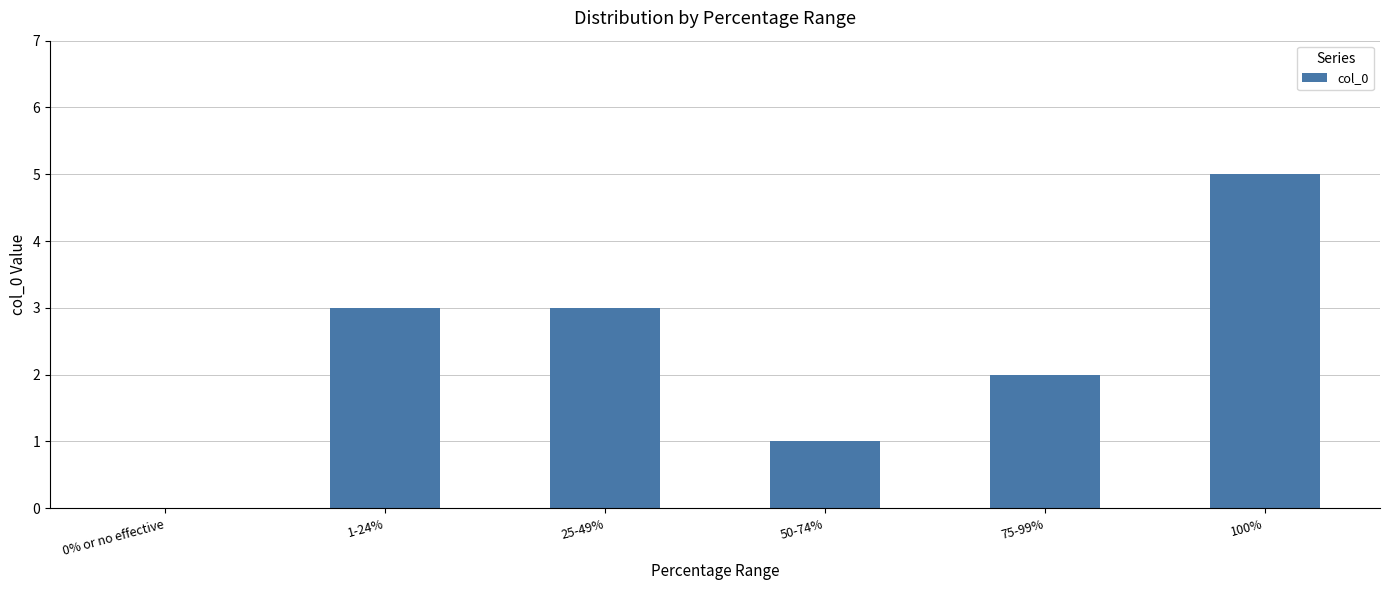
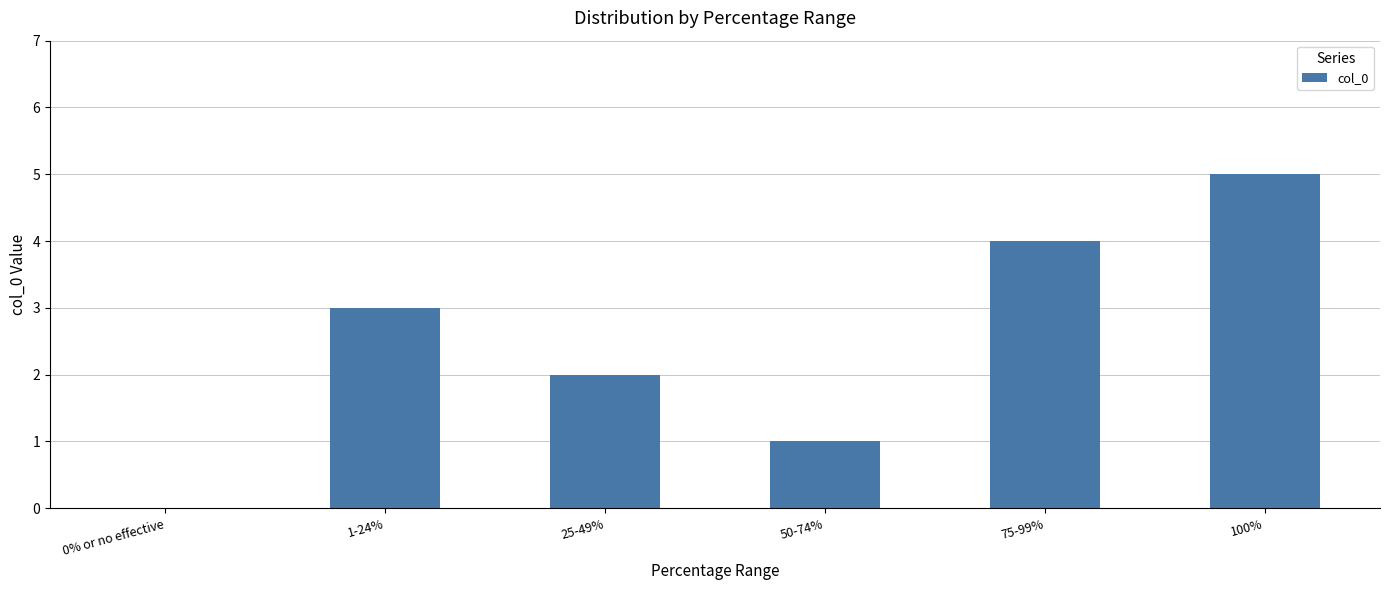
  {
    "0% or no effective": 0,
    "1-24%": 3,
-   "25-49%": 3,
+   "25-49%": 2,
    "50-74%": 1,
-   "75-99%": 2,
+   "75-99%": 4,
    "100%": 5
  }
